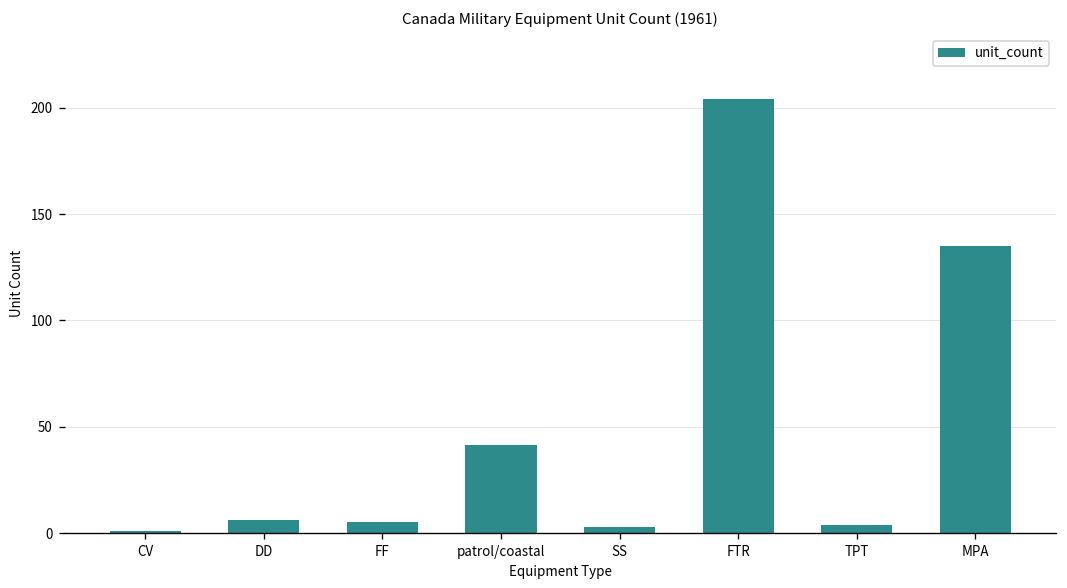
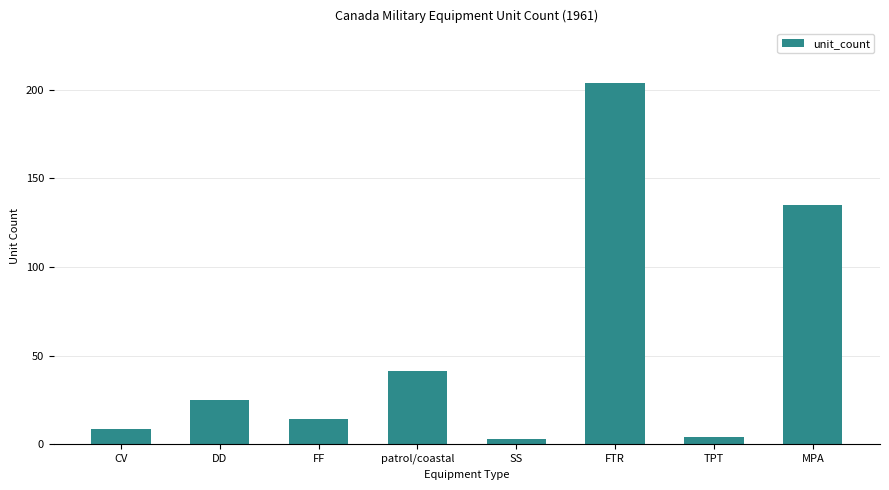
  {
-   "CV": 1,
-   "DD": 6,
-   "FF": 5,
+   "CV": 9,
+   "DD": 25,
+   "FF": 14,
    "patrol/coastal": 41,
    "SS": 3,
    "FTR": 204,
    "TPT": 4,
    "MPA": 135
  }
